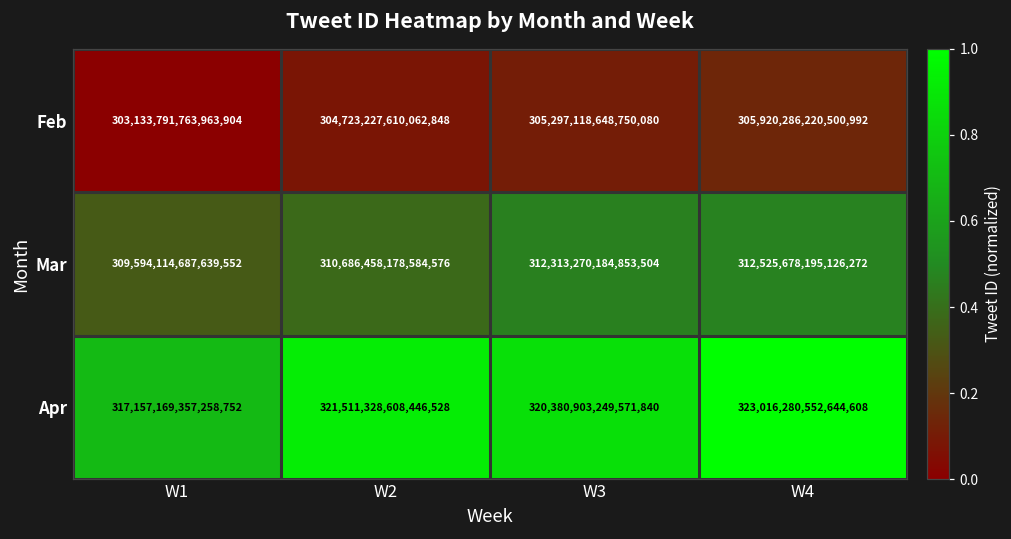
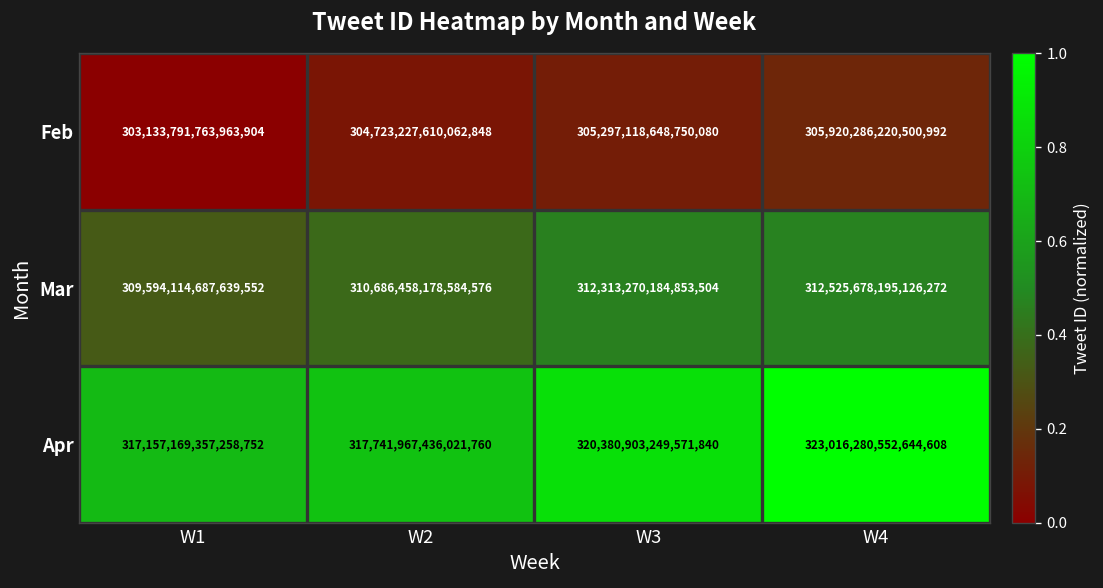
  {
    "Feb": {
      "W1": "303,133,791,763,963,904",
      "W2": "304,723,227,610,062,848",
      "W3": "305,297,118,648,750,080",
      "W4": "305,920,286,220,500,992"
    },
    "Mar": {
      "W1": "309,594,114,687,639,552",
      "W2": "310,686,458,178,584,576",
      "W3": "312,313,270,184,853,504",
      "W4": "312,525,678,195,126,272"
    },
    "Apr": {
      "W1": "317,157,169,357,258,752",
-     "W2": "321,511,328,608,446,528",
+     "W2": "317,741,967,436,021,760",
      "W3": "320,380,903,249,571,840",
      "W4": "323,016,280,552,644,608"
    }
  }
